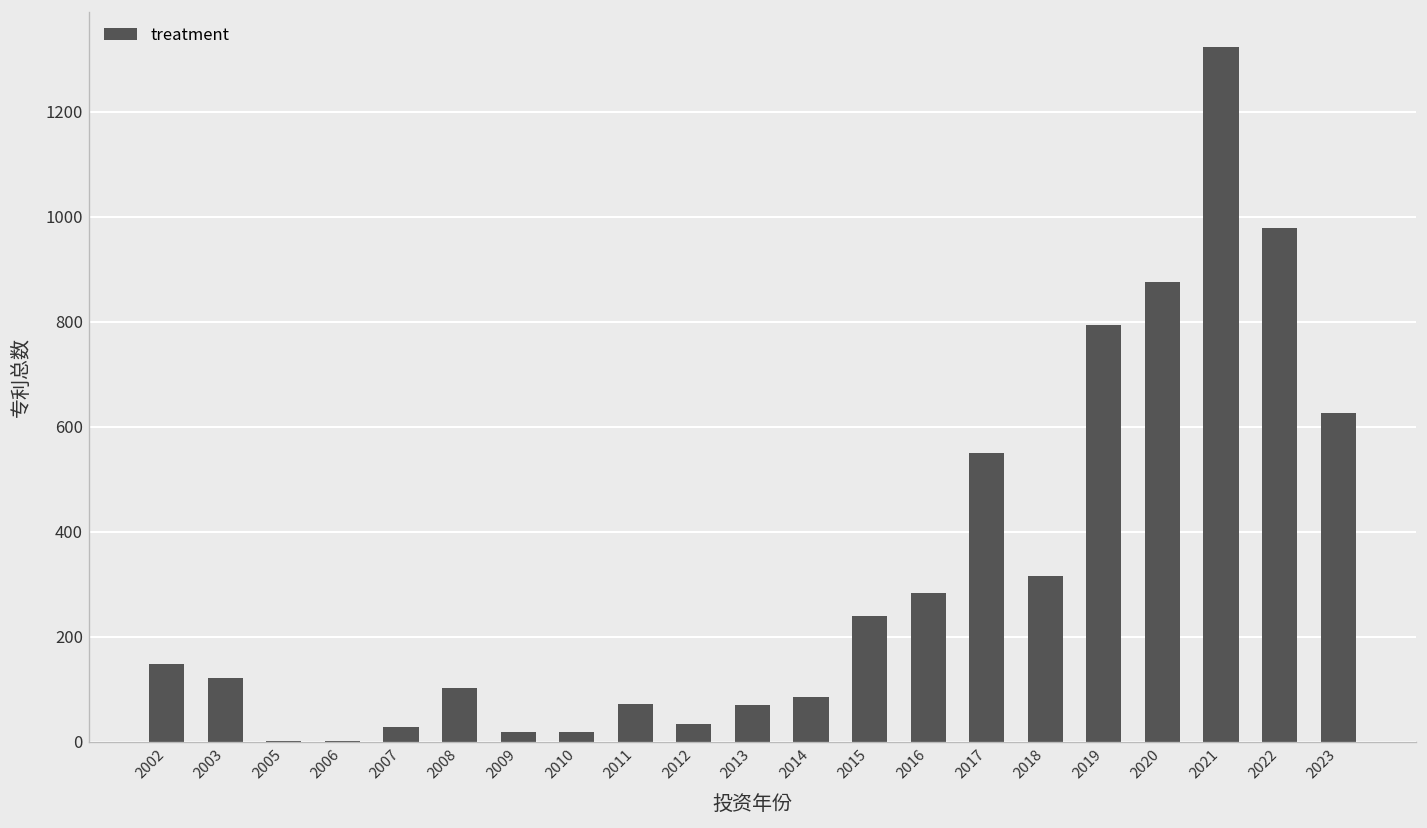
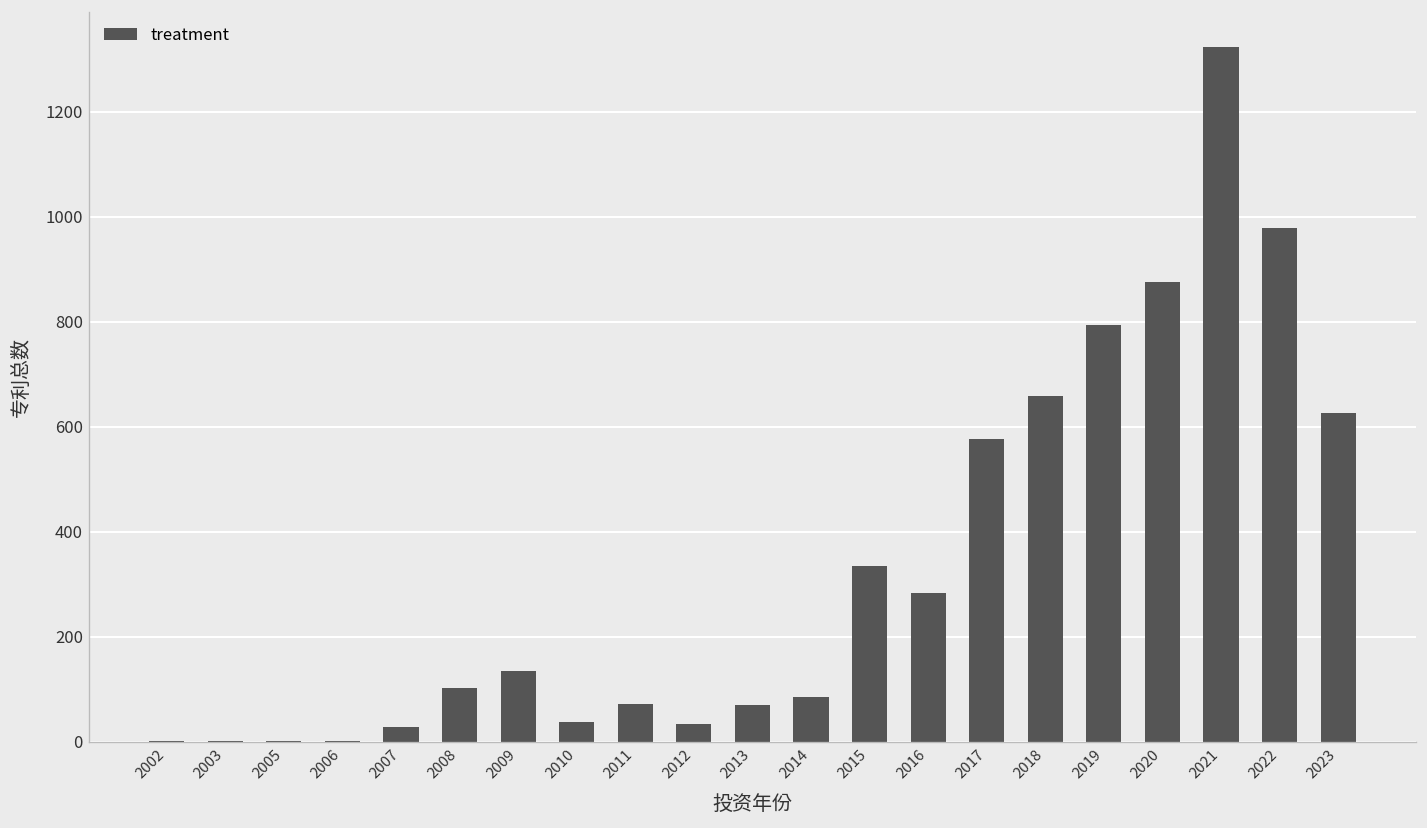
  {
-   "2002": 150,
-   "2003": 120,
+   "2002": 0,
+   "2003": 0,
    "2007": 30,
    "2008": 100,
-   "2009": 20,
-   "2010": 20,
+   "2009": 130,
+   "2010": 40,
    "2011": 70,
    "2012": 30,
    "2013": 70,
    "2014": 90,
-   "2015": 240,
+   "2015": 330,
    "2016": 280,
-   "2017": 550,
-   "2018": 320,
+   "2017": 580,
+   "2018": 660,
    "2019": 790,
    "2020": 880,
    "2021": 1320,
    "2022": 980,
    "2023": 630
  }
